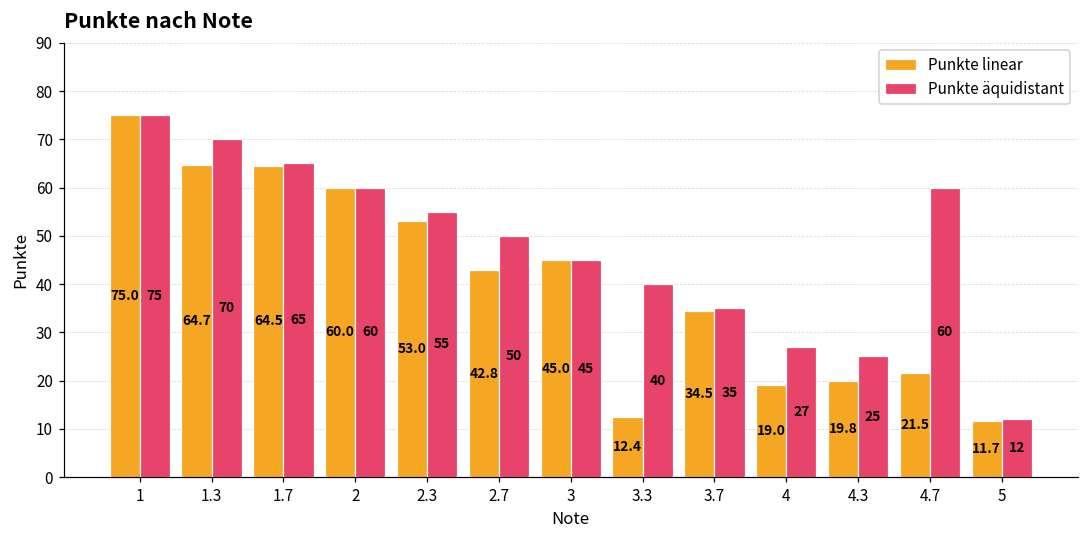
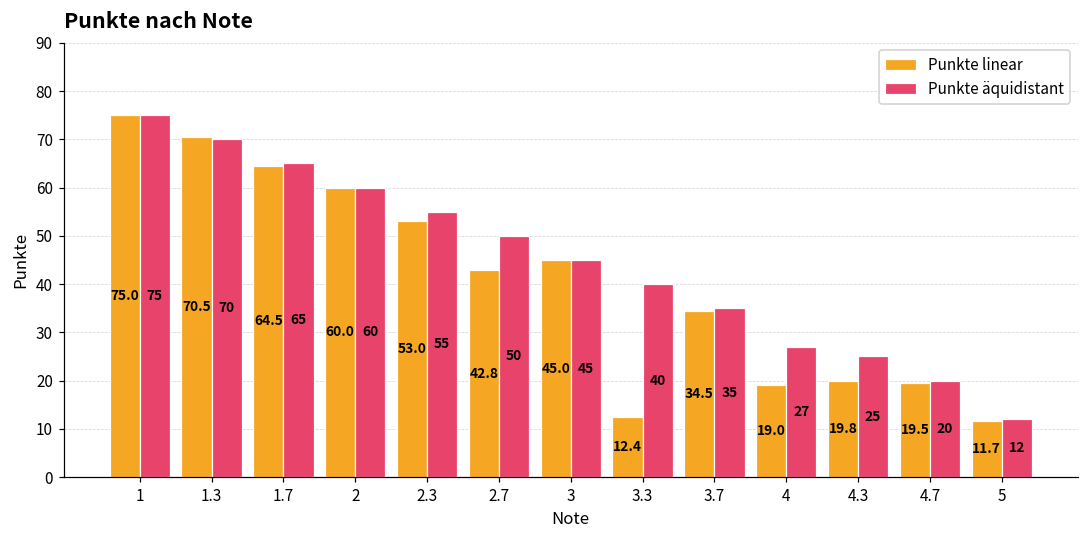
  {
    "Punkte linear": {
      "1": 75.0,
-     "1.3": 64.7,
+     "1.3": 70.5,
      "1.7": 64.5,
      "2": 60.0,
      "2.3": 53.0,
      "2.7": 42.8,
      "3": 45.0,
      "3.3": 12.4,
      "3.7": 34.5,
      "4": 19.0,
      "4.3": 19.8,
-     "4.7": 21.5,
+     "4.7": 19.5,
      "5": 11.7
    },
    "Punkte äquidistant": {
      "1": 75,
      "1.3": 70,
      "1.7": 65,
      "2": 60,
      "2.3": 55,
      "2.7": 50,
      "3": 45,
      "3.3": 40,
      "3.7": 35,
      "4": 27,
      "4.3": 25,
-     "4.7": 60,
+     "4.7": 20,
      "5": 12
    }
  }
